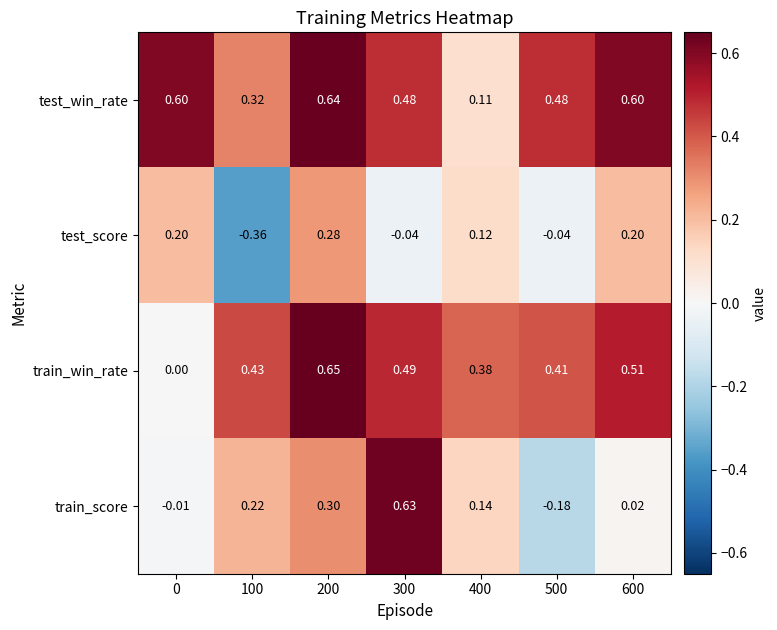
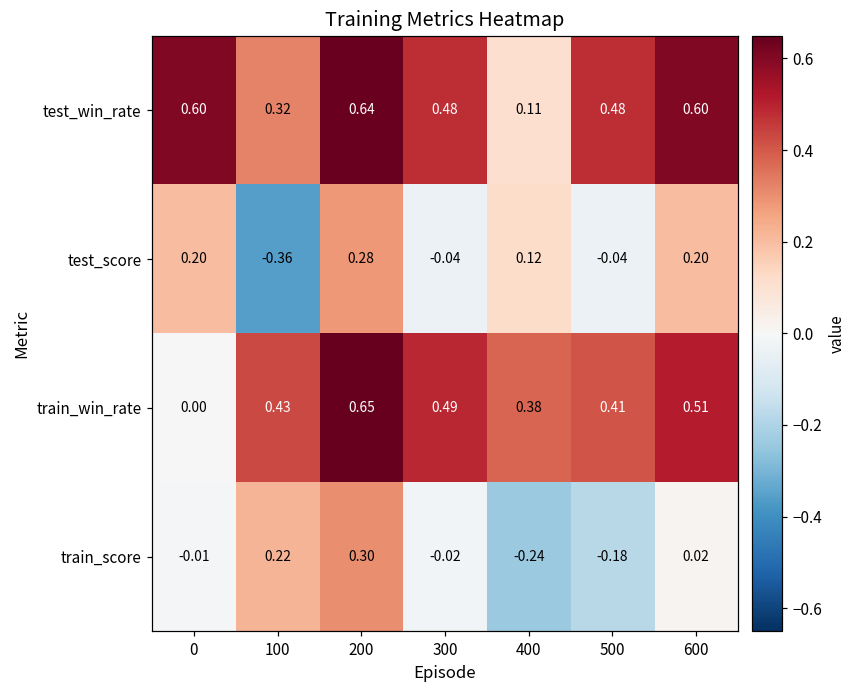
  {
    "test_win_rate": {
      "0": 0.60,
      "100": 0.32,
      "200": 0.64,
      "300": 0.48,
      "400": 0.11,
      "500": 0.48,
      "600": 0.60
    },
    "test_score": {
      "0": 0.20,
      "100": -0.36,
      "200": 0.28,
      "300": -0.04,
      "400": 0.12,
      "500": -0.04,
      "600": 0.20
    },
    "train_win_rate": {
      "0": 0.00,
      "100": 0.43,
      "200": 0.65,
      "300": 0.49,
      "400": 0.38,
      "500": 0.41,
      "600": 0.51
    },
    "train_score": {
      "0": -0.01,
      "100": 0.22,
      "200": 0.30,
-     "300": 0.63,
-     "400": 0.14,
+     "300": -0.02,
+     "400": -0.24,
      "500": -0.18,
      "600": 0.02
    }
  }
